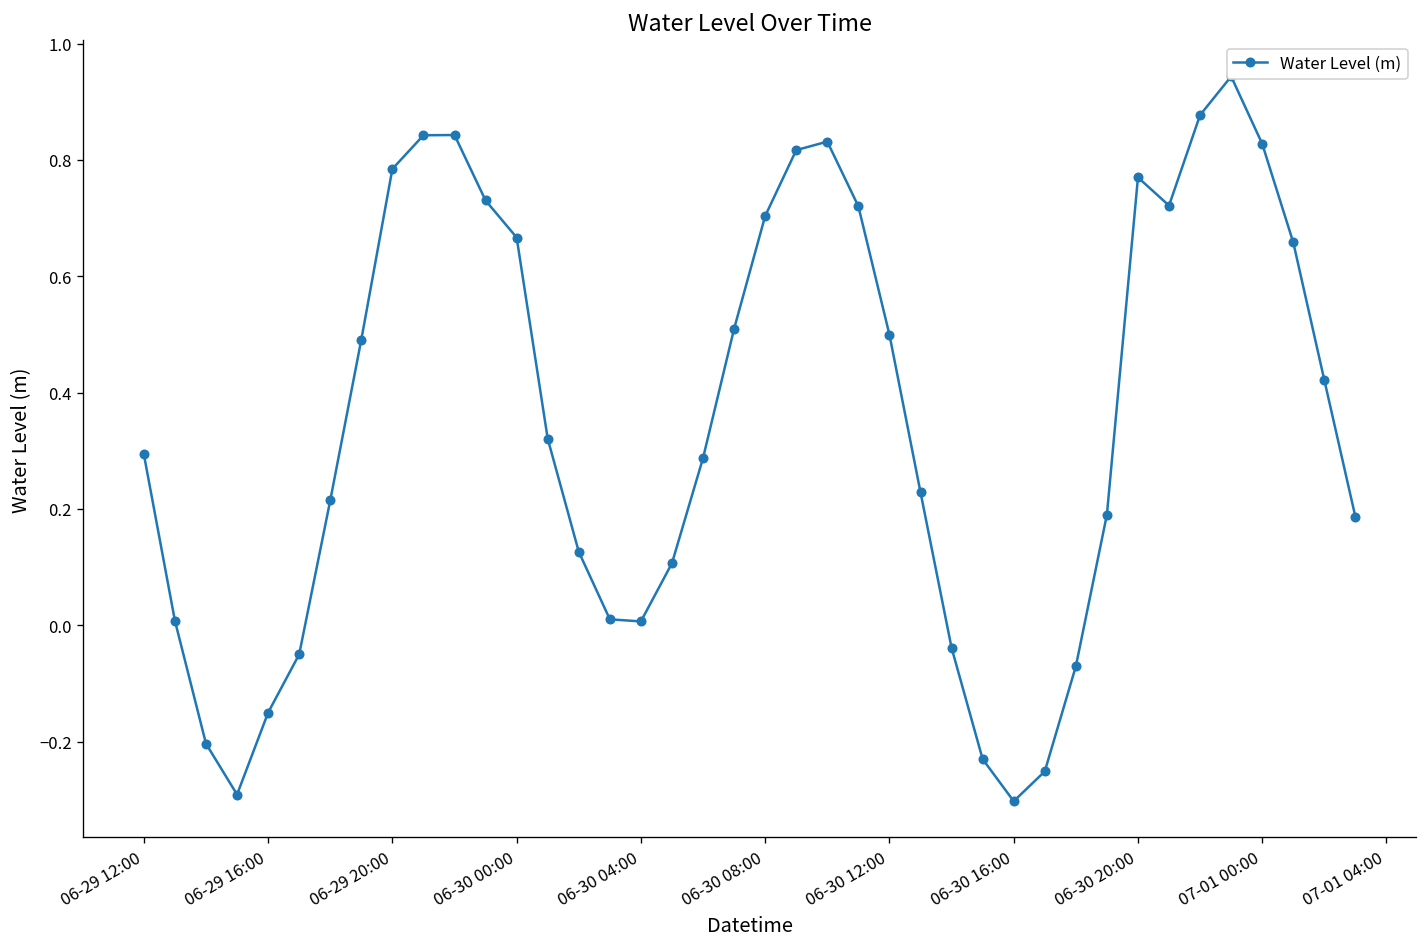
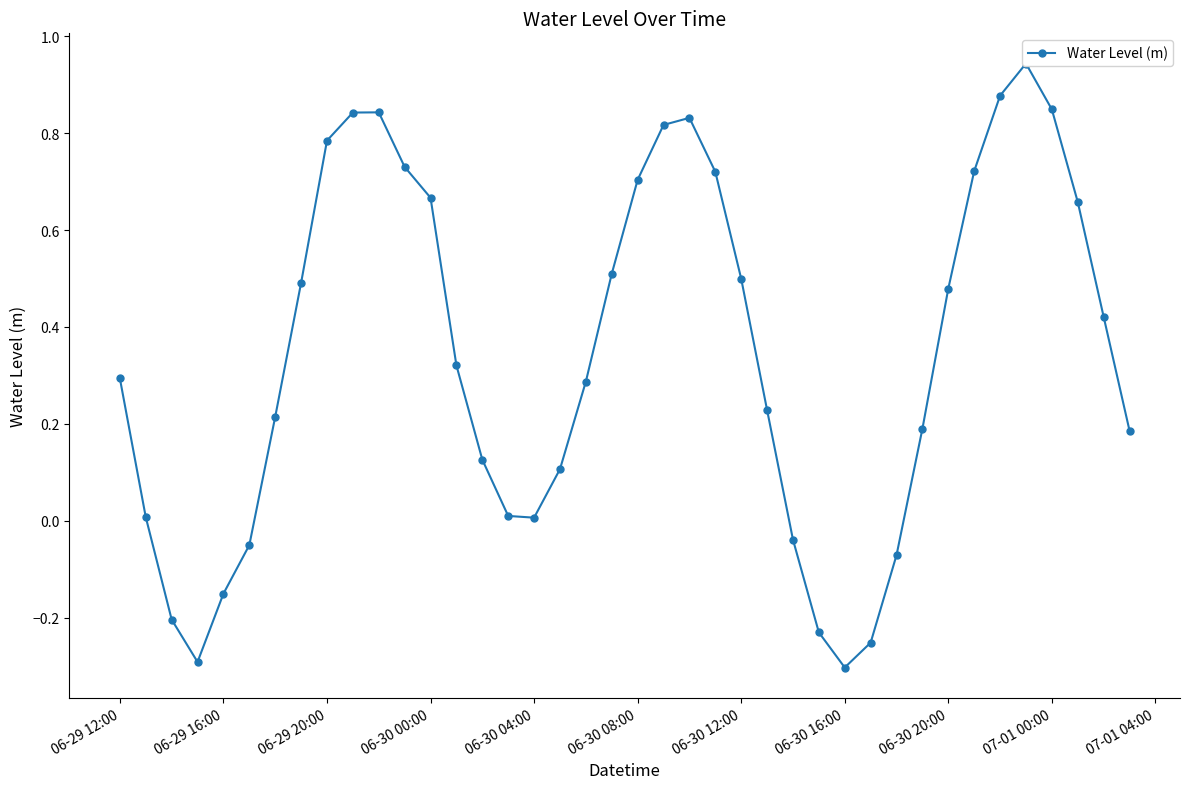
  {
    "06-29 12:00": 0.29,
    "06-29 16:00": -0.15,
    "06-29 20:00": 0.78,
    "06-30 00:00": 0.67,
    "06-30 04:00": 0.01,
    "06-30 08:00": 0.70,
    "06-30 12:00": 0.50,
    "06-30 16:00": -0.30,
-   "06-30 20:00": 0.77,
-   "07-01 00:00": 0.83
+   "06-30 20:00": 0.48,
+   "07-01 00:00": 0.85
  }
